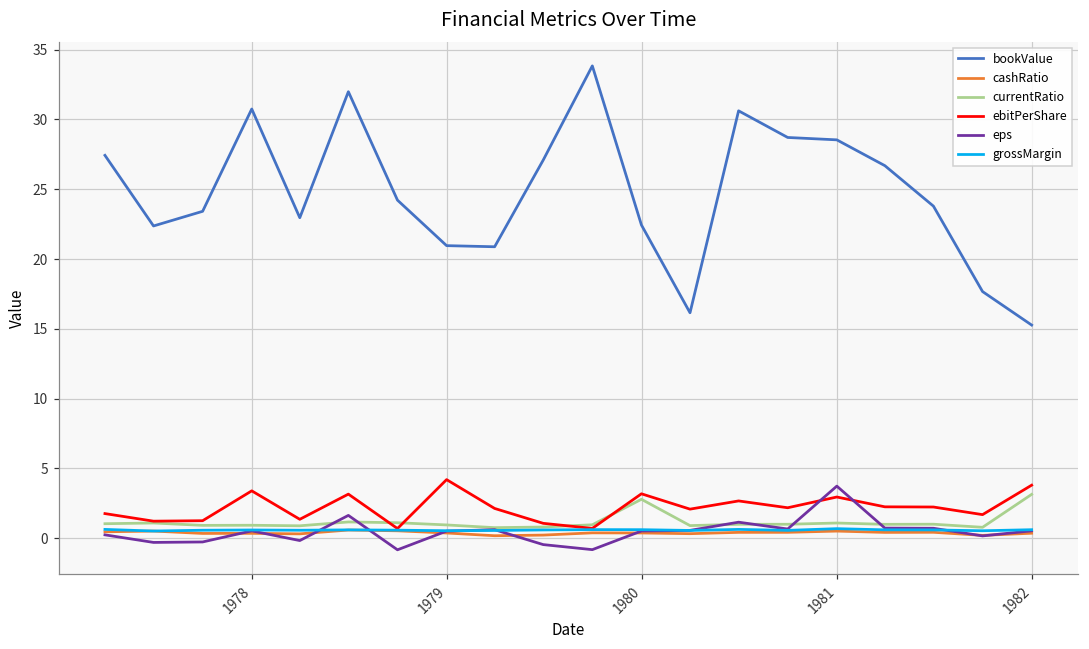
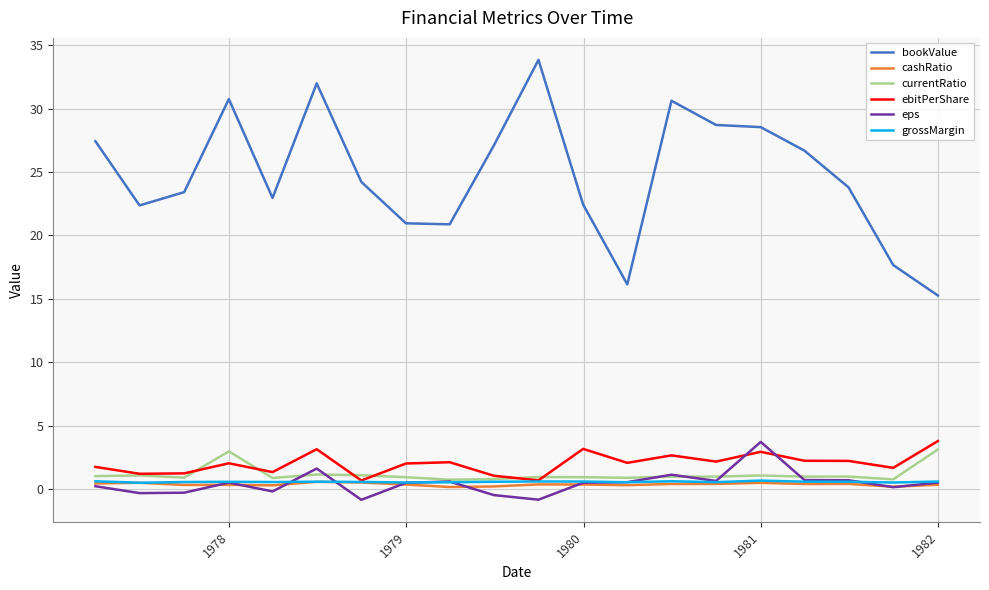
  {
    "bookValue": {
      "1978": 30.8,
      "1979": 21.0,
      "1980": 22.4,
      "1981": 28.5,
      "1982": 15.3
    },
    "currentRatio": {
-     "1978": 0.9,
+     "1978": 3.0,
      "1979": 1.0,
-     "1980": 2.8,
+     "1980": 1.0,
      "1981": 1.1,
      "1982": 3.1
    },
    "ebitPerShare": {
-     "1978": 3.4,
-     "1979": 4.2,
+     "1978": 2.0,
+     "1979": 2.0,
      "1980": 3.2,
      "1981": 3.0,
      "1982": 3.8
    },
    "eps": {
      "1981": 3.7
    }
  }
